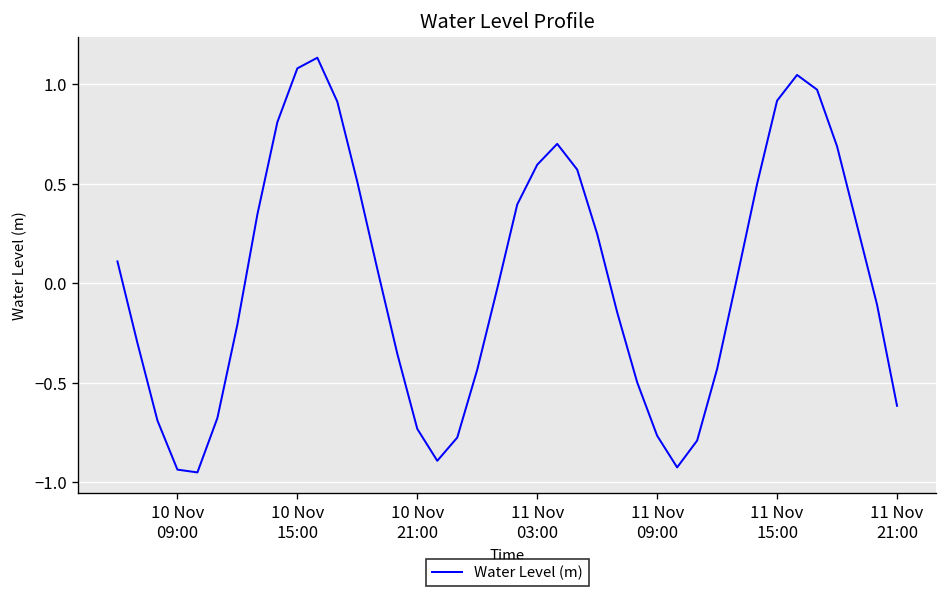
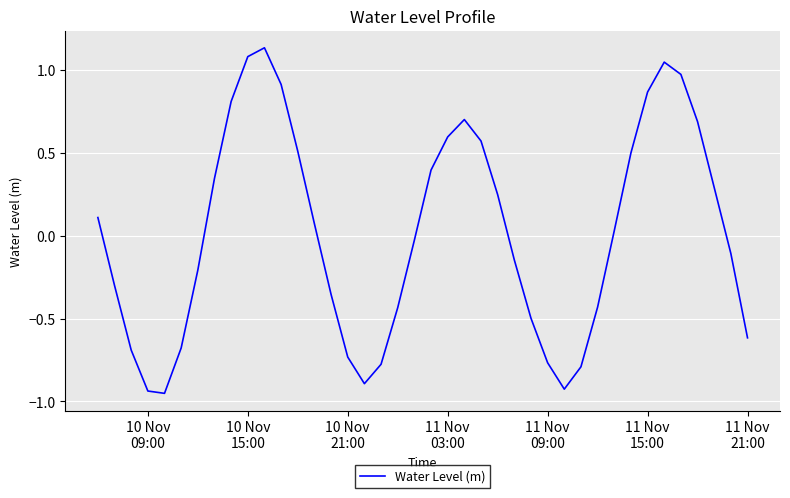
  {
    "10 Nov 09:00": -0.94,
    "10 Nov 15:00": 1.08,
    "10 Nov 21:00": -0.73,
    "11 Nov 03:00": 0.60,
    "11 Nov 09:00": -0.77,
-   "11 Nov 15:00": 0.92,
+   "11 Nov 15:00": 0.87,
    "11 Nov 21:00": -0.62
  }
